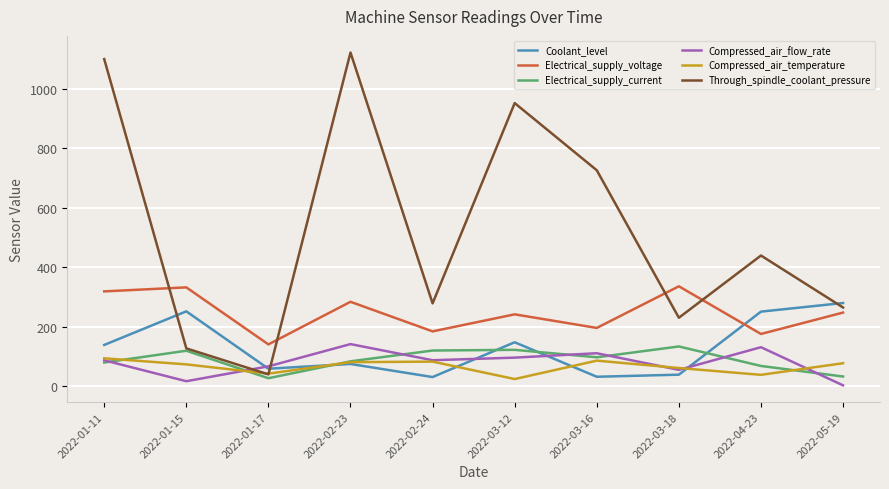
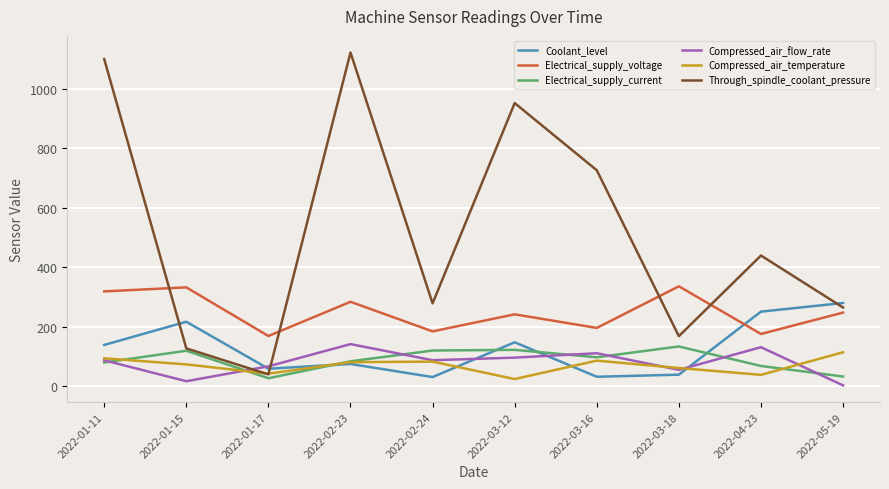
  {
    "Coolant_level": {
      "2022-01-11": 140,
-     "2022-01-15": 250,
+     "2022-01-15": 220,
      "2022-02-24": 30,
      "2022-03-12": 150,
      "2022-03-16": 30,
      "2022-03-18": 40,
      "2022-04-23": 250,
      "2022-05-19": 280
    },
    "Electrical_supply_voltage": {
      "2022-01-11": 320,
      "2022-01-15": 330,
-     "2022-01-17": 140,
+     "2022-01-17": 170,
      "2022-02-23": 280,
      "2022-02-24": 180,
      "2022-03-12": 240,
      "2022-03-16": 200,
      "2022-03-18": 340,
      "2022-04-23": 170,
      "2022-05-19": 250
    },
    "Electrical_supply_current": {
      "2022-01-17": 30,
      "2022-02-24": 120,
      "2022-03-12": 120,
      "2022-03-16": 100,
      "2022-03-18": 130,
      "2022-04-23": 70,
      "2022-05-19": 30
    },
    "Compressed_air_flow_rate": {
      "2022-01-15": 20,
      "2022-02-23": 140,
      "2022-03-12": 100,
      "2022-03-16": 110,
      "2022-04-23": 130,
      "2022-05-19": 0
    },
    "Compressed_air_temperature": {
      "2022-01-15": 70,
      "2022-03-12": 20,
      "2022-03-16": 90,
      "2022-04-23": 40,
-     "2022-05-19": 80
+     "2022-05-19": 110
    },
    "Through_spindle_coolant_pressure": {
      "2022-01-11": 1100,
      "2022-02-23": 1120,
      "2022-02-24": 280,
      "2022-03-12": 950,
      "2022-03-16": 730,
-     "2022-03-18": 230,
+     "2022-03-18": 170,
      "2022-04-23": 440,
      "2022-05-19": 260
    }
  }
